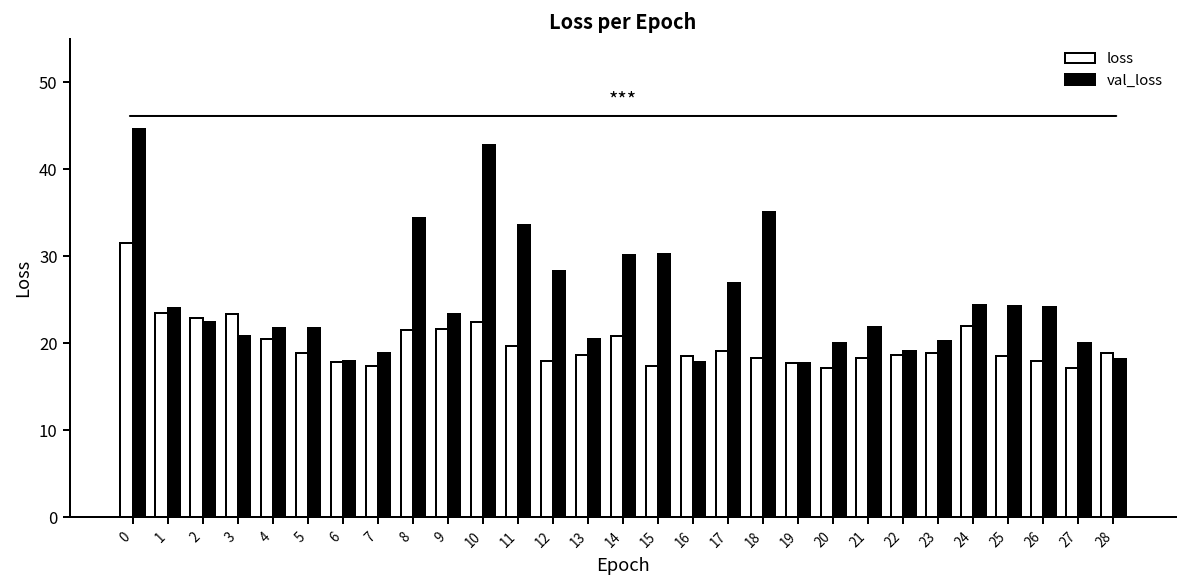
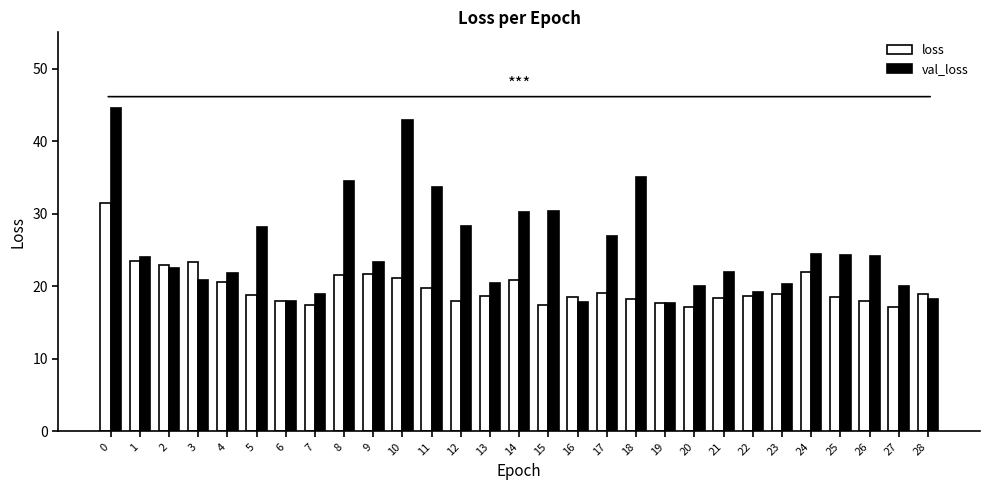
  {
    "loss": {
      "0": 32,
      "1": 23,
      "2": 23,
      "3": 23,
      "4": 21,
      "5": 19,
      "6": 18,
      "7": 17,
      "8": 22,
      "9": 22,
-     "10": 23,
+     "10": 21,
      "11": 20,
      "12": 18,
      "13": 19,
      "14": 21,
      "15": 17,
      "16": 19,
      "17": 19,
      "18": 18,
      "19": 18,
      "20": 17,
      "21": 18,
      "22": 19,
      "23": 19,
      "24": 22,
      "25": 19,
      "26": 18,
      "27": 17,
      "28": 19
    },
    "val_loss": {
      "0": 45,
      "1": 24,
      "2": 22,
      "3": 21,
      "4": 22,
-     "5": 22,
+     "5": 28,
      "6": 18,
      "7": 19,
      "8": 34,
      "9": 23,
      "10": 43,
      "11": 34,
      "12": 28,
      "13": 20,
      "14": 30,
      "15": 30,
      "16": 18,
      "17": 27,
      "18": 35,
      "19": 18,
      "20": 20,
      "21": 22,
      "22": 19,
      "23": 20,
      "24": 24,
      "25": 24,
      "26": 24,
      "27": 20,
      "28": 18
    }
  }
